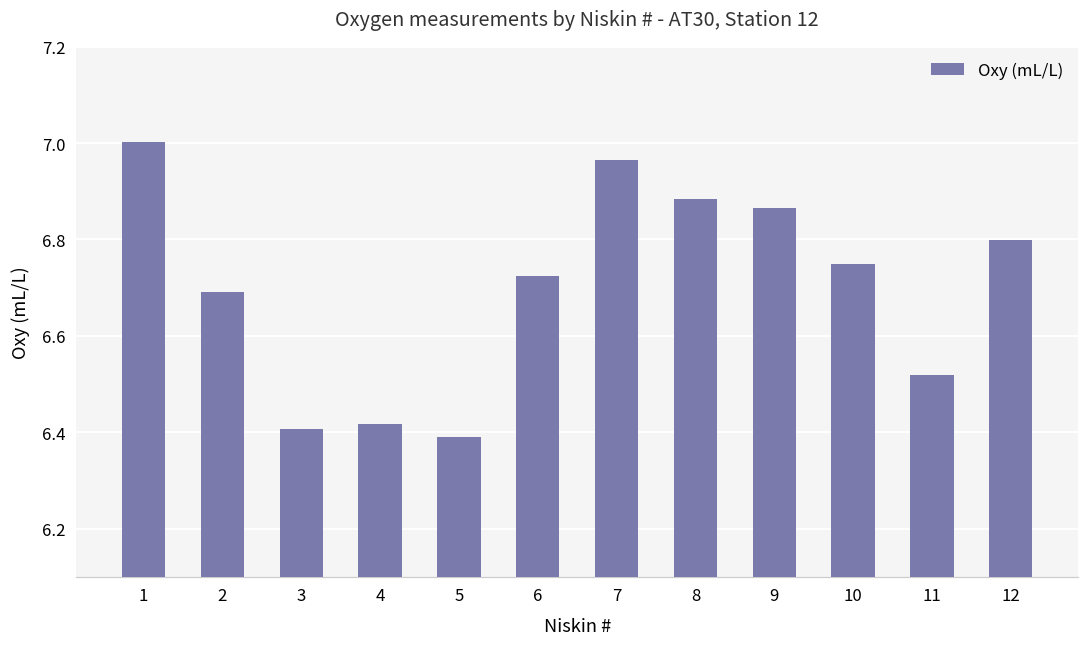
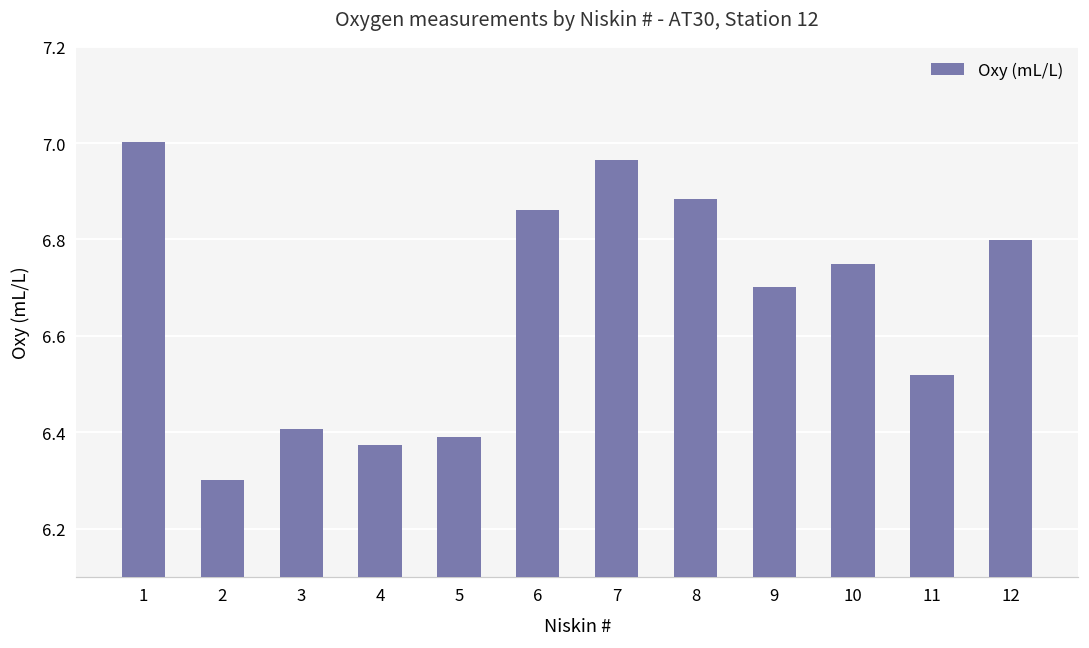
  {
    "1": 7.00,
-   "2": 6.69,
+   "2": 6.30,
    "3": 6.41,
-   "4": 6.42,
+   "4": 6.37,
    "5": 6.39,
-   "6": 6.73,
+   "6": 6.86,
    "7": 6.96,
    "8": 6.88,
-   "9": 6.87,
+   "9": 6.70,
    "10": 6.75,
    "11": 6.52,
    "12": 6.80
  }
